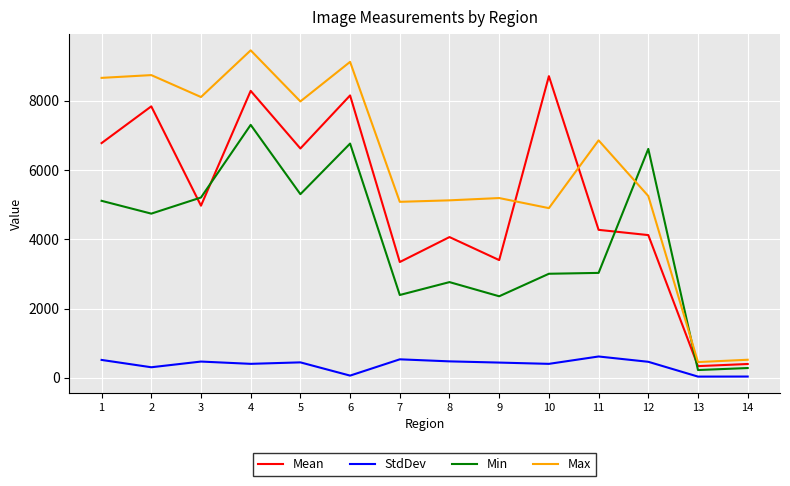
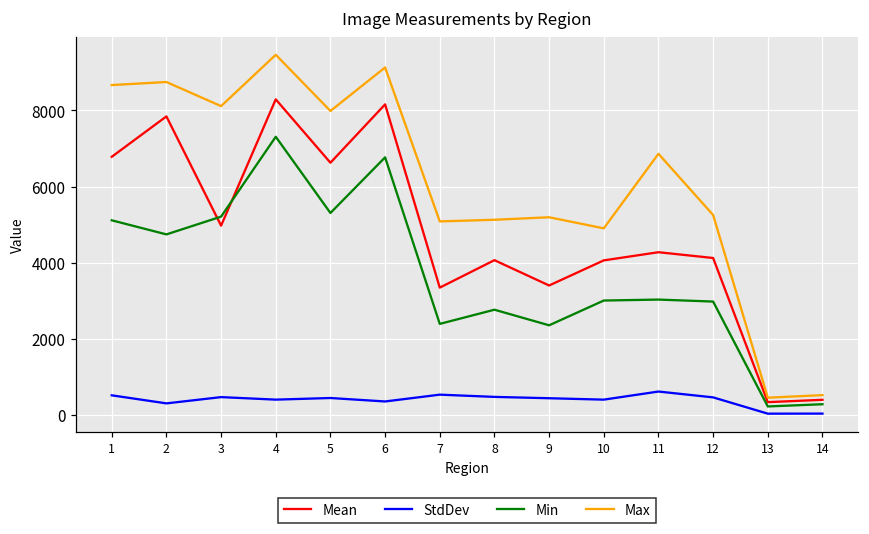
  {
    "Mean": {
      "1": 6800,
      "2": 7800,
      "3": 5000,
      "4": 8300,
      "5": 6600,
      "6": 8200,
      "7": 3300,
      "8": 4100,
      "9": 3400,
-     "10": 8700,
+     "10": 4100,
      "11": 4300,
      "12": 4100,
      "13": 300,
      "14": 400
    },
    "StdDev": {
      "1": 500,
      "2": 300,
      "3": 500,
      "4": 400,
      "5": 400,
-     "6": 100,
+     "6": 400,
      "7": 500,
      "8": 500,
      "9": 400,
      "10": 400,
      "11": 600,
      "12": 500,
      "13": 0,
      "14": 0
    },
    "Min": {
      "1": 5100,
      "2": 4700,
      "3": 5200,
      "4": 7300,
      "5": 5300,
      "6": 6800,
      "7": 2400,
      "8": 2800,
      "9": 2400,
      "10": 3000,
      "11": 3000,
-     "12": 6600,
+     "12": 3000,
      "13": 200,
      "14": 300
    },
    "Max": {
      "1": 8700,
      "2": 8700,
      "3": 8100,
      "4": 9500,
      "5": 8000,
      "6": 9100,
      "7": 5100,
      "8": 5100,
      "9": 5200,
      "10": 4900,
      "11": 6900,
      "12": 5300,
      "13": 500,
      "14": 500
    }
  }
